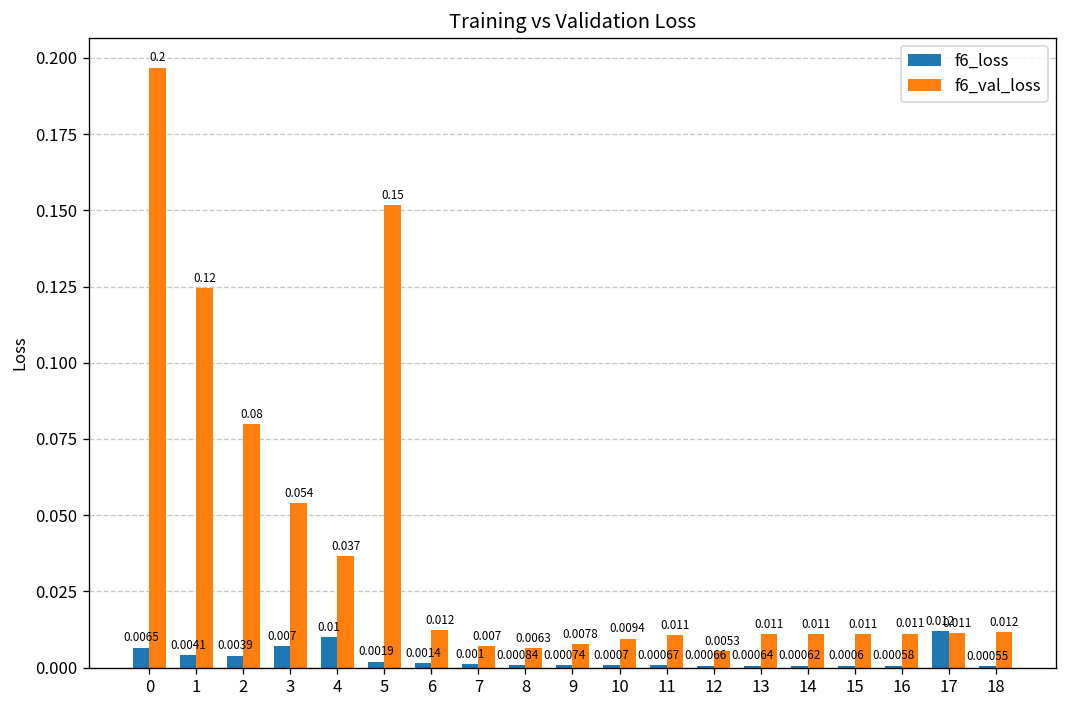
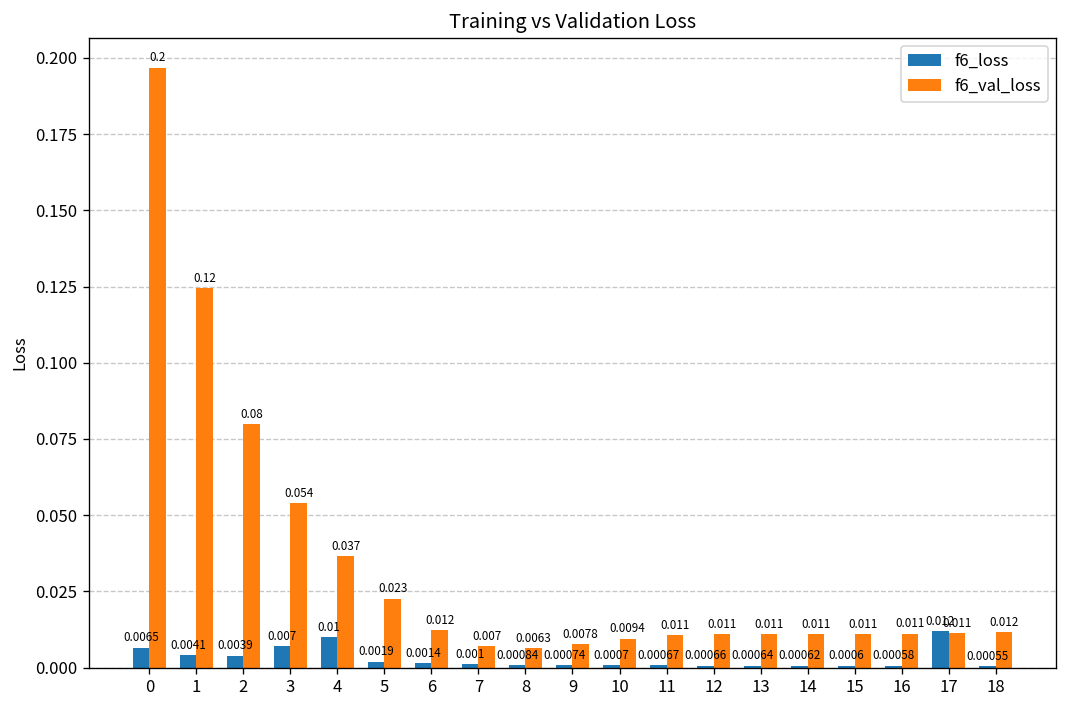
  {
    "f6_loss": {
      "0": 0.0065,
      "1": 0.0041,
      "2": 0.0039,
      "3": 0.007,
      "4": 0.01,
      "5": 0.0019,
      "6": 0.0014,
      "7": 0.001,
      "8": 0.00084,
      "9": 0.00074,
      "10": 0.0007,
      "11": 0.00067,
      "12": 0.00066,
      "13": 0.00064,
      "14": 0.00062,
      "15": 0.0006,
      "16": 0.00058,
      "18": 0.00055
    },
    "f6_val_loss": {
      "0": 0.2,
      "1": 0.12,
      "2": 0.08,
      "3": 0.054,
      "4": 0.037,
-     "5": 0.15,
+     "5": 0.023,
      "6": 0.012,
      "7": 0.007,
      "8": 0.0063,
      "9": 0.0078,
      "10": 0.0094,
      "11": 0.011,
-     "12": 0.0053,
+     "12": 0.011,
      "13": 0.011,
      "14": 0.011,
      "15": 0.011,
      "16": 0.011,
      "18": 0.012
    }
  }
